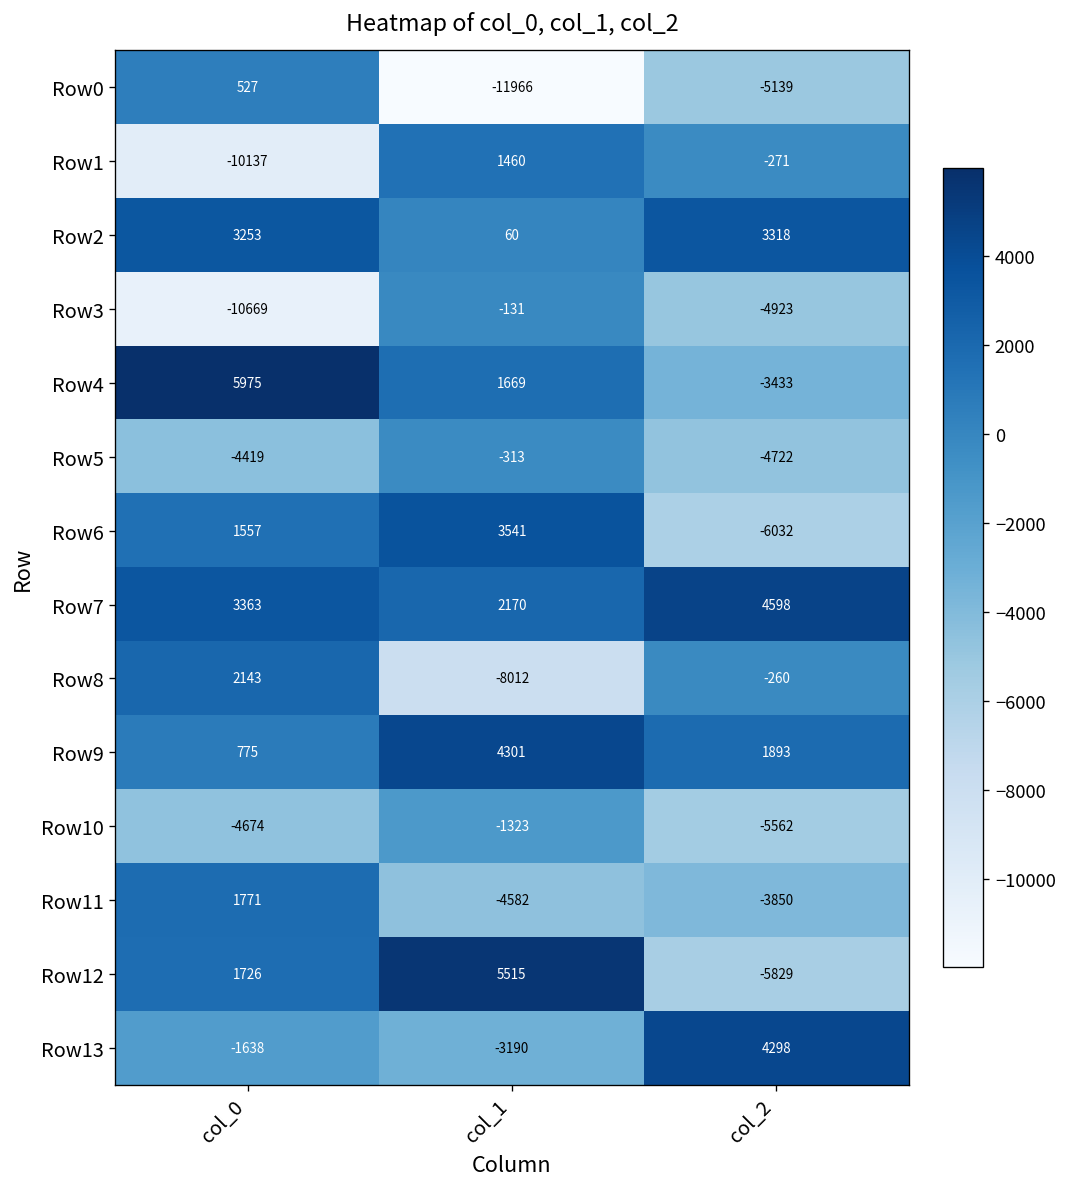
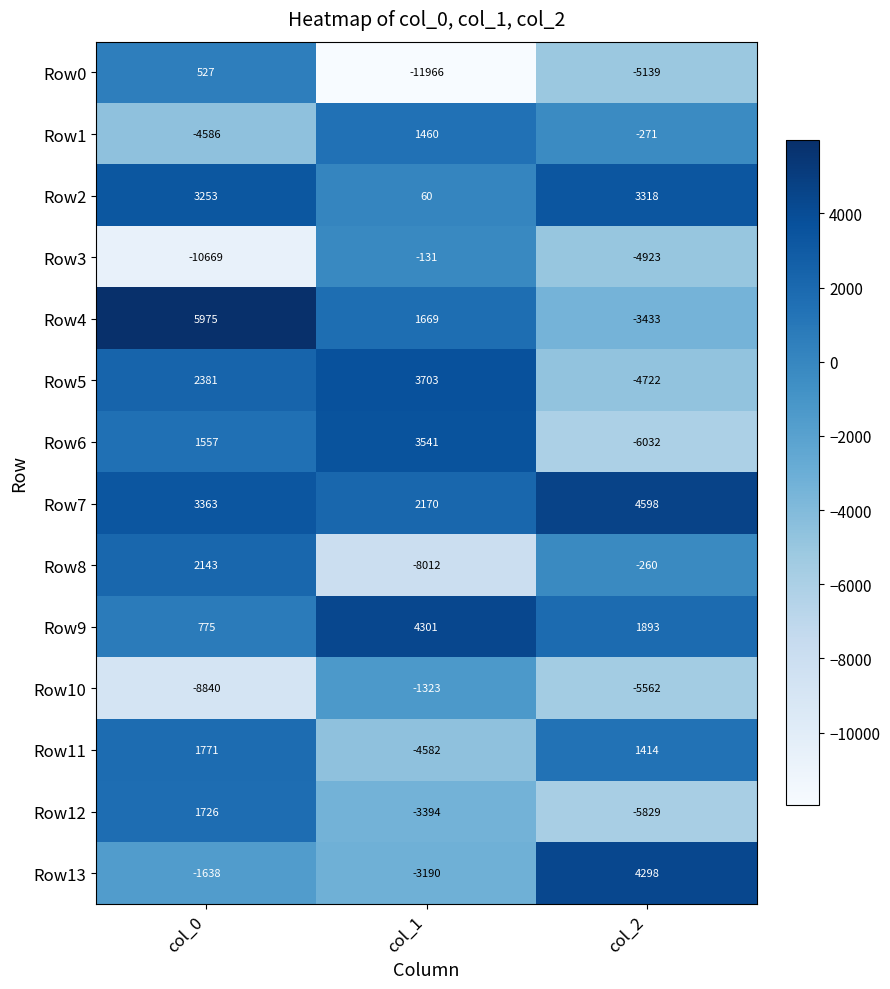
  {
    "Row0": {
      "col_0": 527,
      "col_1": -11966,
      "col_2": -5139
    },
    "Row1": {
-     "col_0": -10137,
+     "col_0": -4586,
      "col_1": 1460,
      "col_2": -271
    },
    "Row2": {
      "col_0": 3253,
      "col_1": 60,
      "col_2": 3318
    },
    "Row3": {
      "col_0": -10669,
      "col_1": -131,
      "col_2": -4923
    },
    "Row4": {
      "col_0": 5975,
      "col_1": 1669,
      "col_2": -3433
    },
    "Row5": {
-     "col_0": -4419,
-     "col_1": -313,
+     "col_0": 2381,
+     "col_1": 3703,
      "col_2": -4722
    },
    "Row6": {
      "col_0": 1557,
      "col_1": 3541,
      "col_2": -6032
    },
    "Row7": {
      "col_0": 3363,
      "col_1": 2170,
      "col_2": 4598
    },
    "Row8": {
      "col_0": 2143,
      "col_1": -8012,
      "col_2": -260
    },
    "Row9": {
      "col_0": 775,
      "col_1": 4301,
      "col_2": 1893
    },
    "Row10": {
-     "col_0": -4674,
+     "col_0": -8840,
      "col_1": -1323,
      "col_2": -5562
    },
    "Row11": {
      "col_0": 1771,
      "col_1": -4582,
-     "col_2": -3850
+     "col_2": 1414
    },
    "Row12": {
      "col_0": 1726,
-     "col_1": 5515,
+     "col_1": -3394,
      "col_2": -5829
    },
    "Row13": {
      "col_0": -1638,
      "col_1": -3190,
      "col_2": 4298
    }
  }
